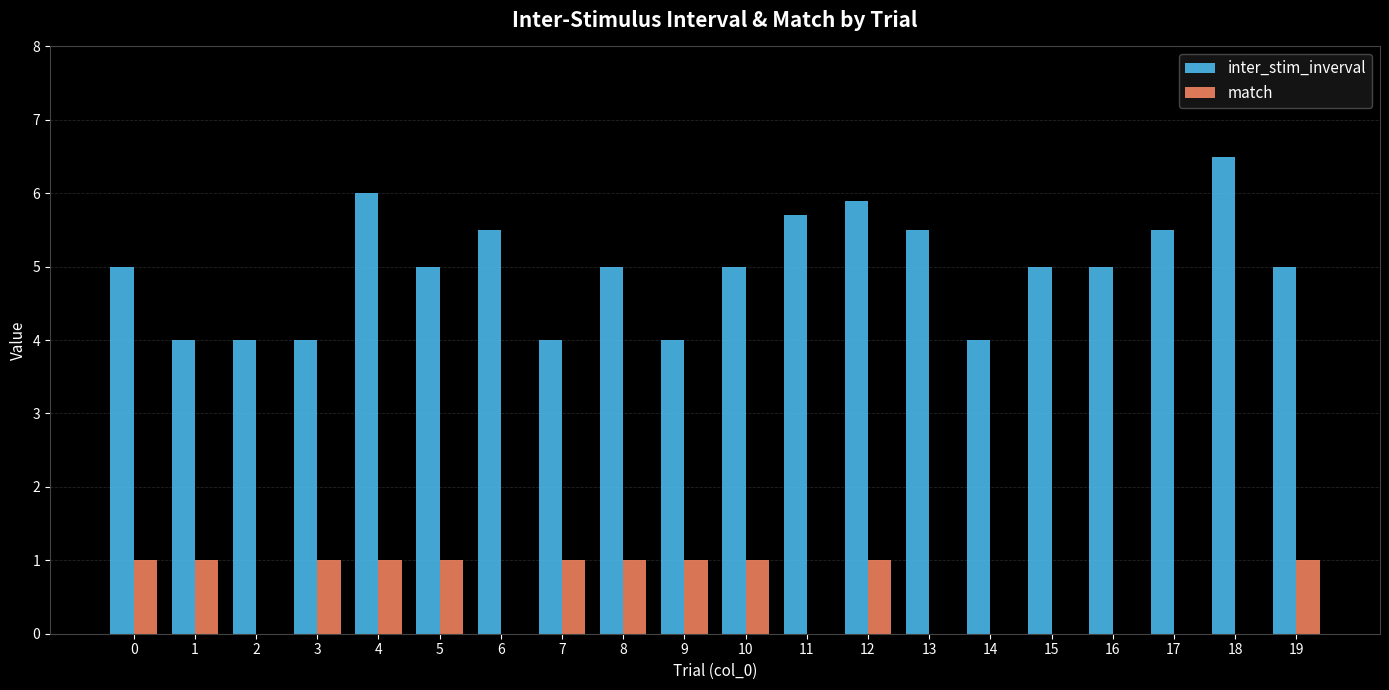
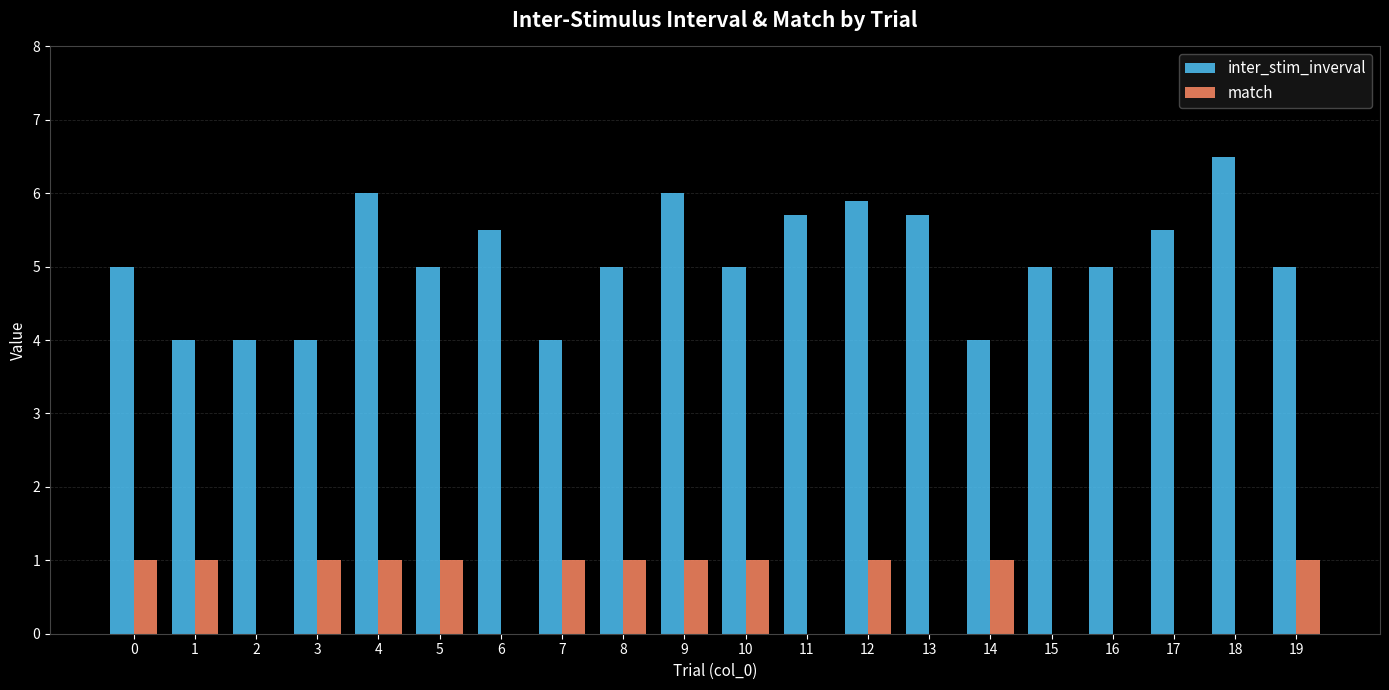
  {
    "inter_stim_inverval": {
      "0": 5.0,
      "1": 4.0,
      "2": 4.0,
      "3": 4.0,
      "4": 6.0,
      "5": 5.0,
      "6": 5.5,
      "7": 4.0,
      "8": 5.0,
-     "9": 4,
+     "9": 6,
      "10": 5.0,
      "11": 5.7,
      "12": 5.9,
-     "13": 5.5,
+     "13": 5.7,
      "14": 4.0,
      "15": 5.0,
      "16": 5.0,
      "17": 5.5,
      "18": 6.5,
      "19": 5.0
    },
    "match": {
      "0": 1,
      "1": 1,
      "2": 0,
      "3": 1,
      "4": 1,
      "5": 1,
      "6": 0,
      "7": 1,
      "8": 1,
      "9": 1,
      "10": 1,
      "11": 0,
      "12": 1,
      "13": 0,
-     "14": 0,
+     "14": 1,
      "15": 0,
      "16": 0,
      "17": 0,
      "18": 0,
      "19": 1
    }
  }
